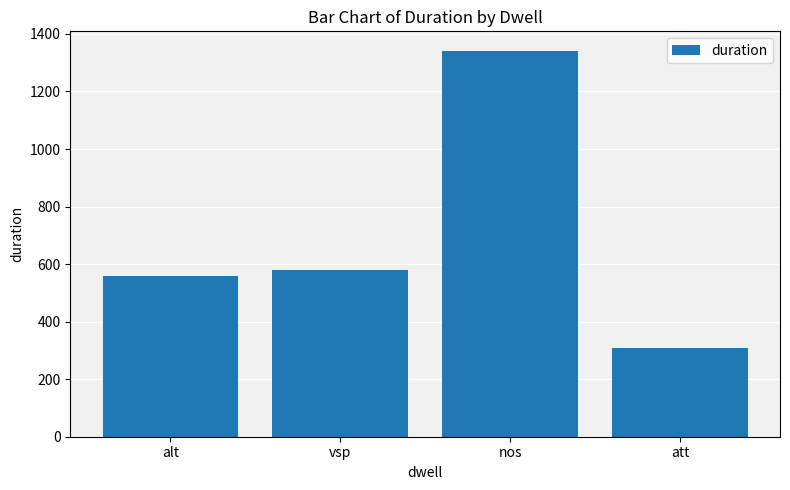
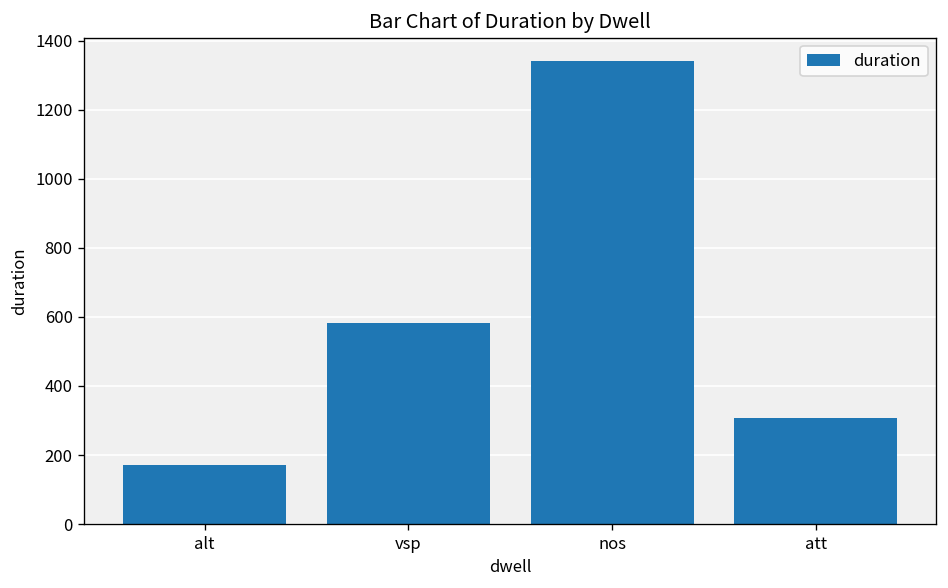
  {
-   "alt": 560,
+   "alt": 170,
    "vsp": 580,
    "nos": 1340,
    "att": 310
  }
